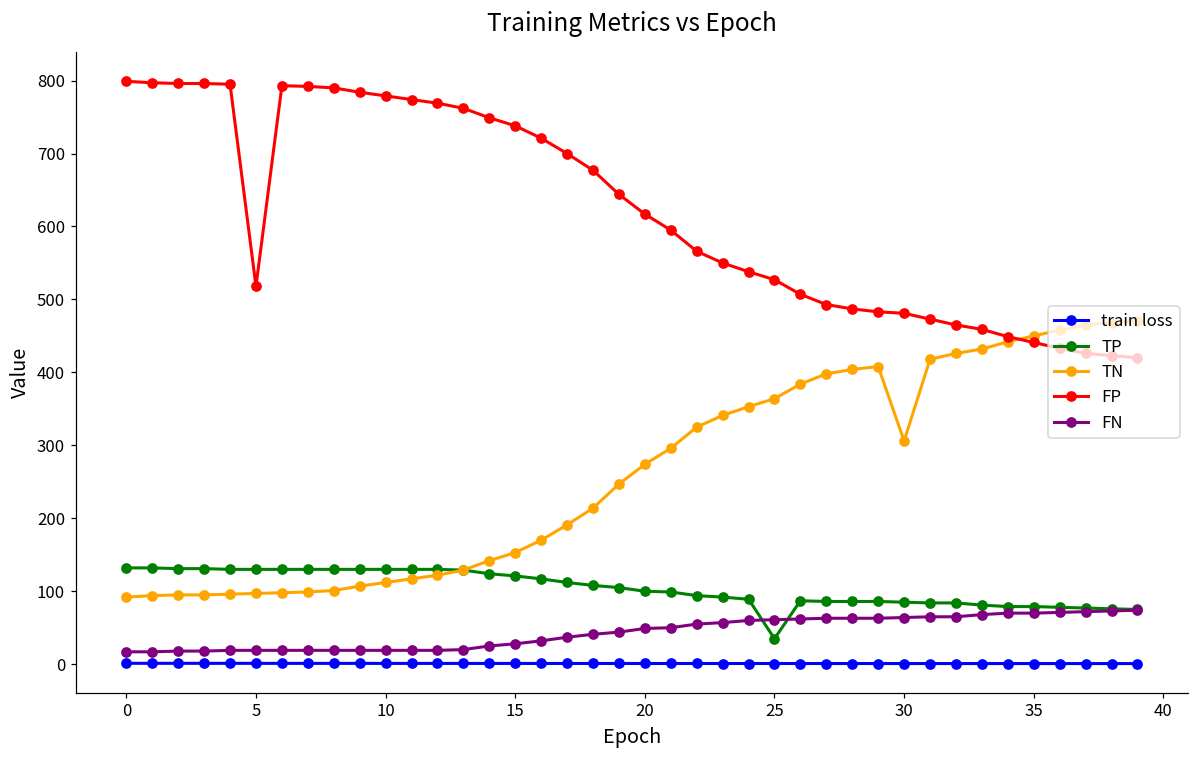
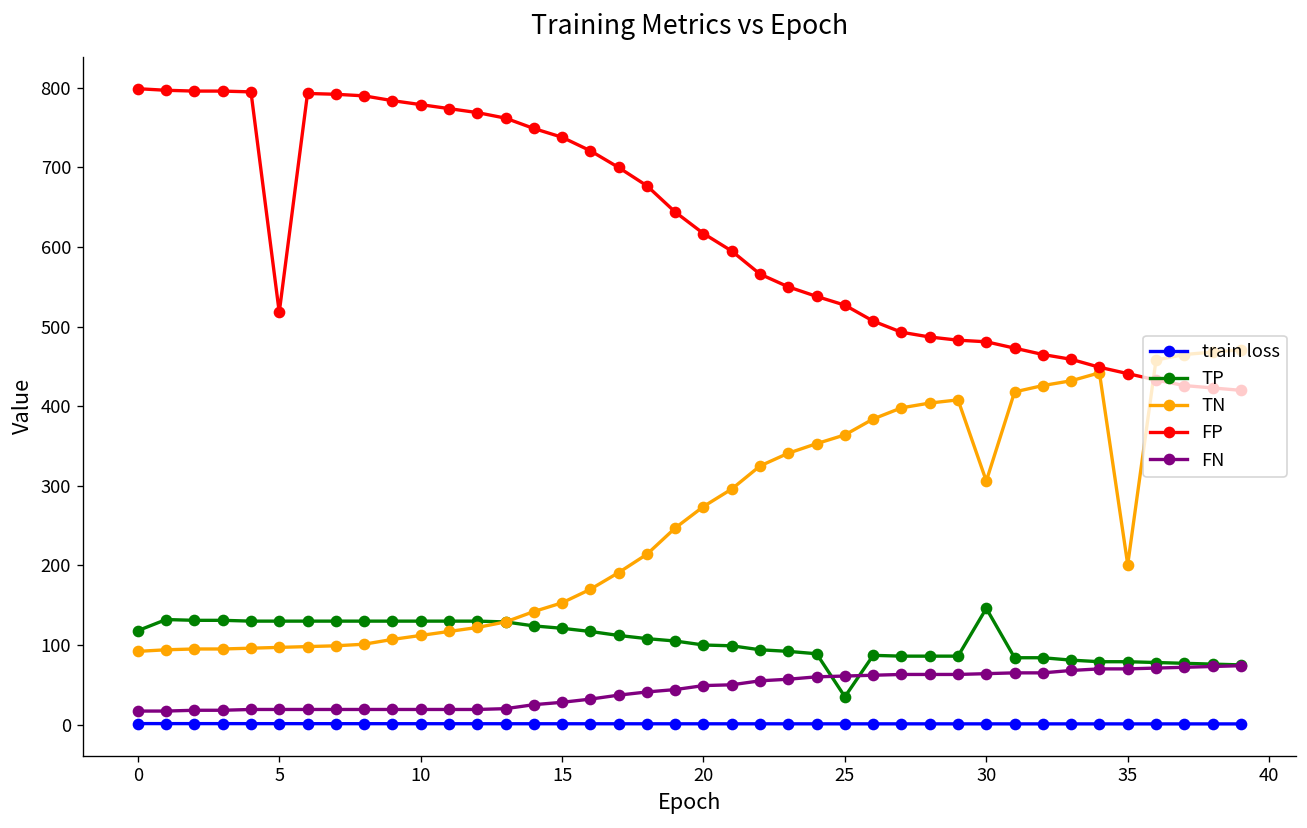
  {
    "train loss": {
      "0": 0,
      "5": 0,
      "10": 0,
      "15": 0,
      "20": 0,
      "25": 0,
      "30": 0,
      "35": 0
    },
    "TP": {
-     "0": 130,
+     "0": 120,
      "5": 130,
      "10": 130,
      "15": 120,
      "20": 100,
      "25": 40,
-     "30": 90,
+     "30": 150,
      "35": 80
    },
    "TN": {
      "0": 90,
      "5": 100,
      "10": 110,
      "15": 150,
      "20": 270,
      "25": 360,
      "30": 310,
-     "35": 450
+     "35": 200
    },
    "FP": {
      "0": 800,
      "5": 520,
      "10": 780,
      "15": 740,
      "20": 620,
      "25": 530,
      "30": 480,
      "35": 440
    },
    "FN": {
      "0": 20,
      "5": 20,
      "10": 20,
      "15": 30,
      "20": 50,
      "25": 60,
      "30": 60,
      "35": 70
    }
  }
